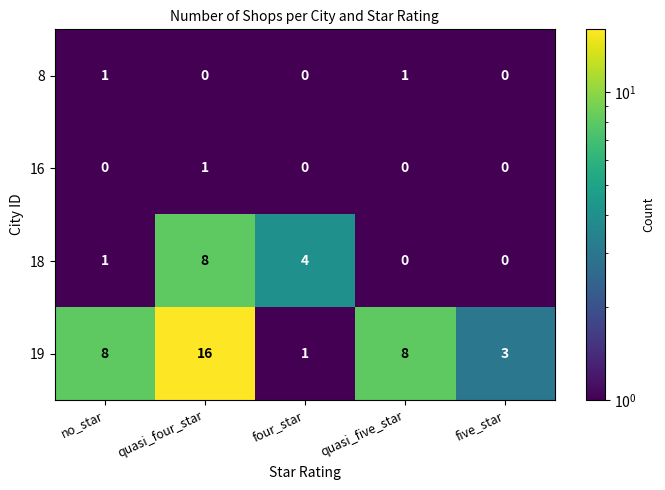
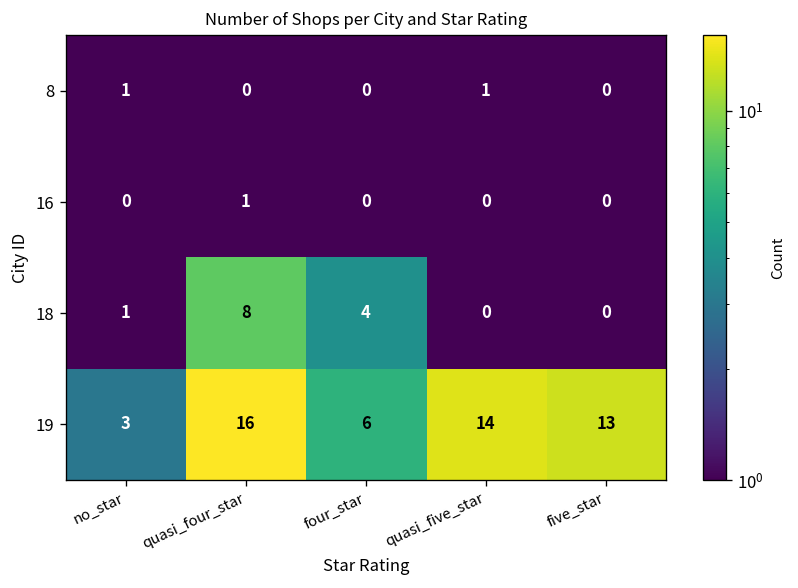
  {
    "8": {
      "no_star": 1,
      "quasi_four_star": 0,
      "four_star": 0,
      "quasi_five_star": 1,
      "five_star": 0
    },
    "16": {
      "no_star": 0,
      "quasi_four_star": 1,
      "four_star": 0,
      "quasi_five_star": 0,
      "five_star": 0
    },
    "18": {
      "no_star": 1,
      "quasi_four_star": 8,
      "four_star": 4,
      "quasi_five_star": 0,
      "five_star": 0
    },
    "19": {
-     "no_star": 8,
+     "no_star": 3,
      "quasi_four_star": 16,
-     "four_star": 1,
-     "quasi_five_star": 8,
-     "five_star": 3
+     "four_star": 6,
+     "quasi_five_star": 14,
+     "five_star": 13
    }
  }
